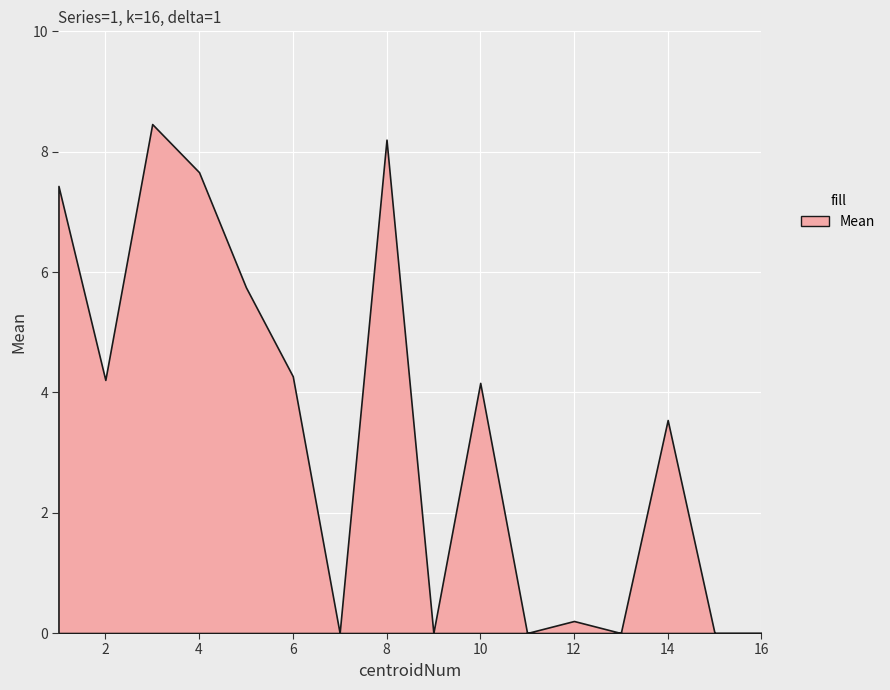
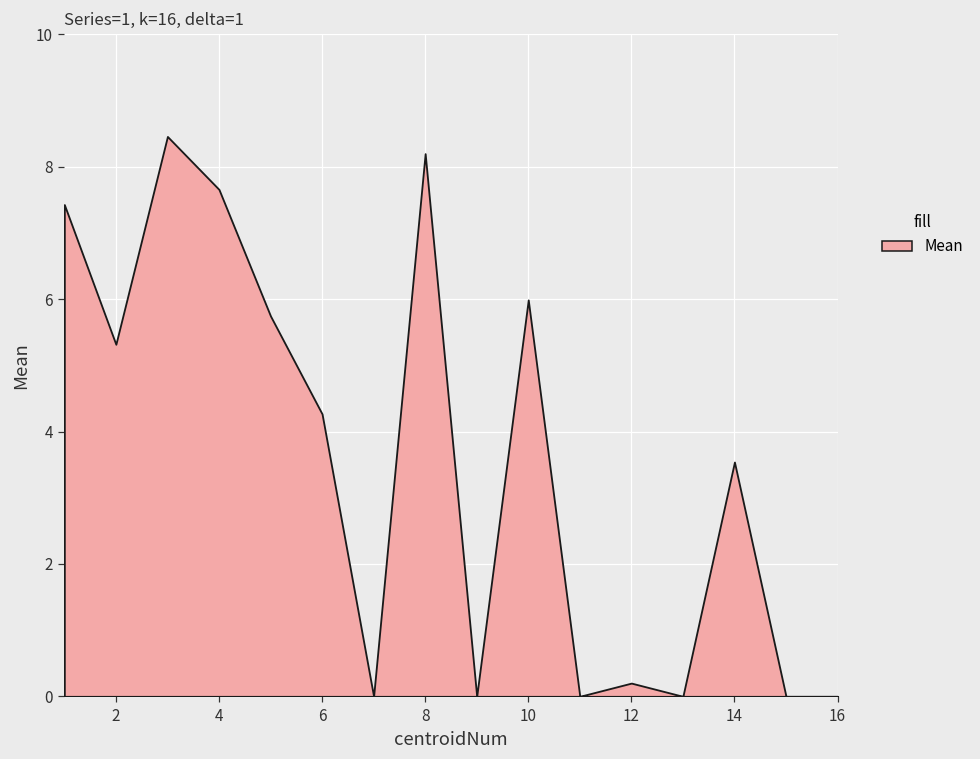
  {
-   "2": 4.2,
+   "2": 5.3,
    "4": 7.7,
    "6": 4.3,
    "8": 8.2,
-   "10": 4.2,
+   "10": 6.0,
    "12": 0.2,
    "14": 3.5,
    "16": 0.0
  }
